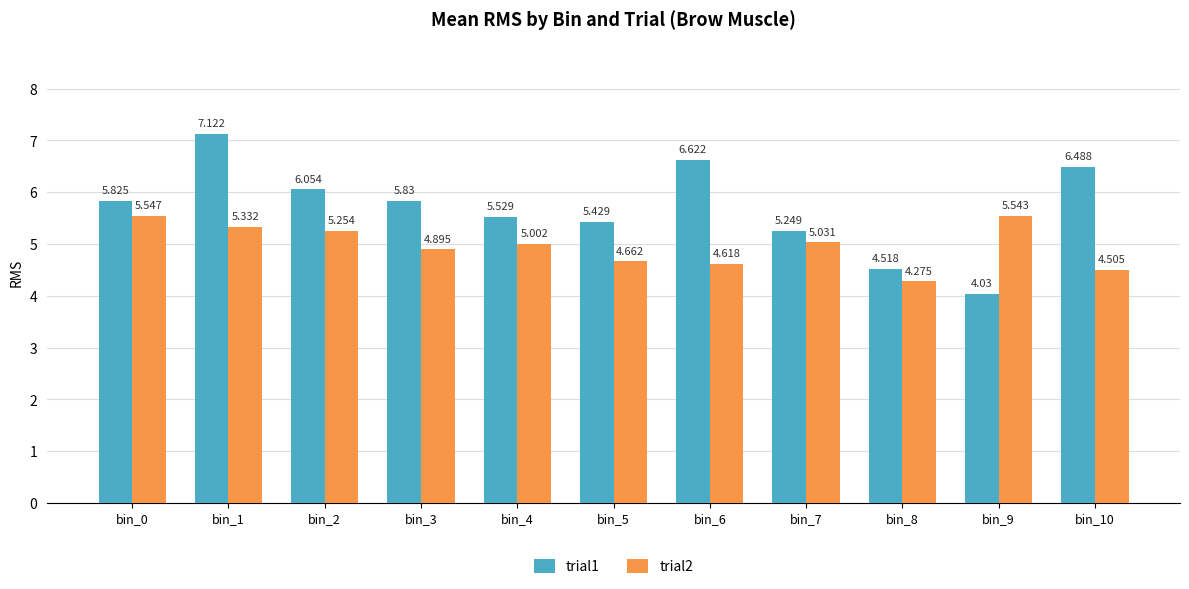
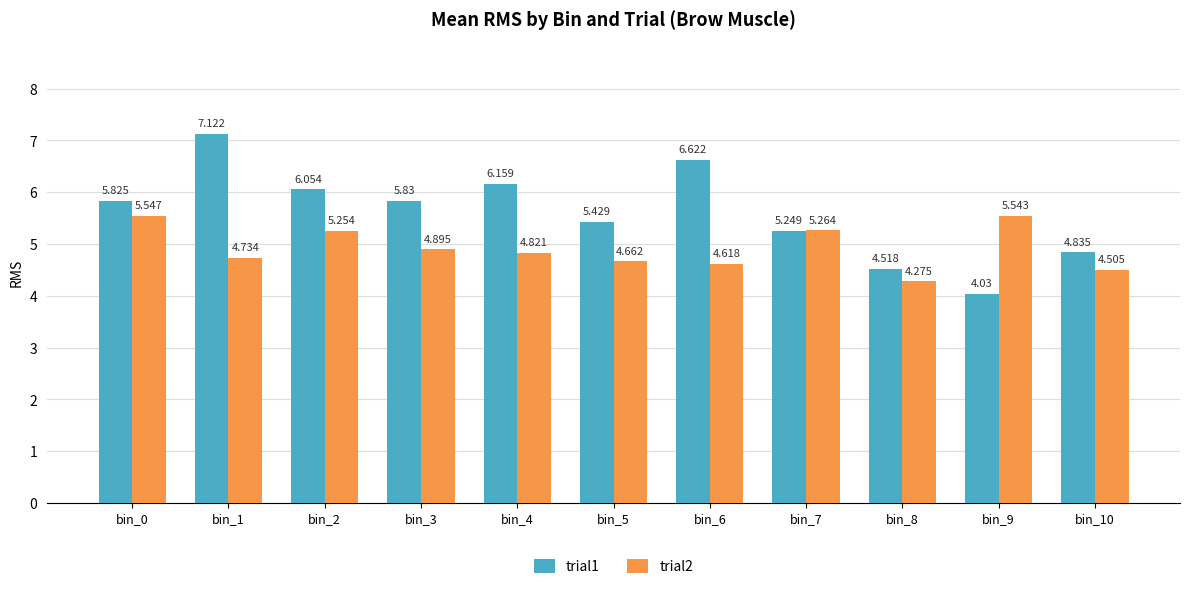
  {
    "trial1": {
      "bin_0": 5.825,
      "bin_1": 7.122,
      "bin_2": 6.054,
      "bin_3": 5.83,
-     "bin_4": 5.529,
+     "bin_4": 6.159,
      "bin_5": 5.429,
      "bin_6": 6.622,
      "bin_7": 5.249,
      "bin_8": 4.518,
      "bin_9": 4.03,
-     "bin_10": 6.488
+     "bin_10": 4.835
    },
    "trial2": {
      "bin_0": 5.547,
-     "bin_1": 5.332,
+     "bin_1": 4.734,
      "bin_2": 5.254,
      "bin_3": 4.895,
-     "bin_4": 5.002,
+     "bin_4": 4.821,
      "bin_5": 4.662,
      "bin_6": 4.618,
-     "bin_7": 5.031,
+     "bin_7": 5.264,
      "bin_8": 4.275,
      "bin_9": 5.543,
      "bin_10": 4.505
    }
  }
